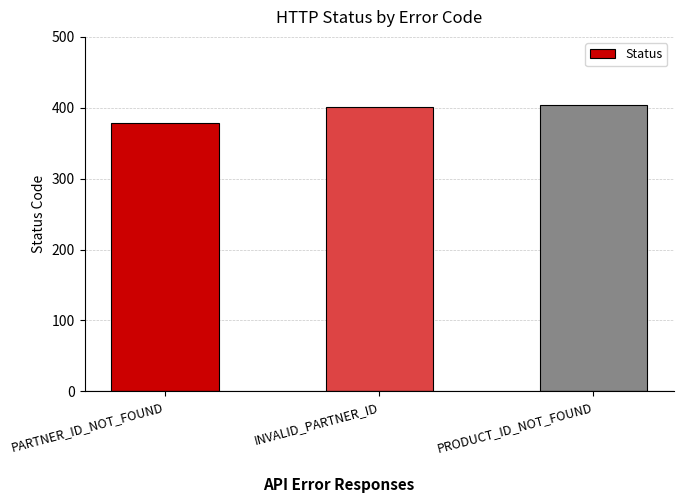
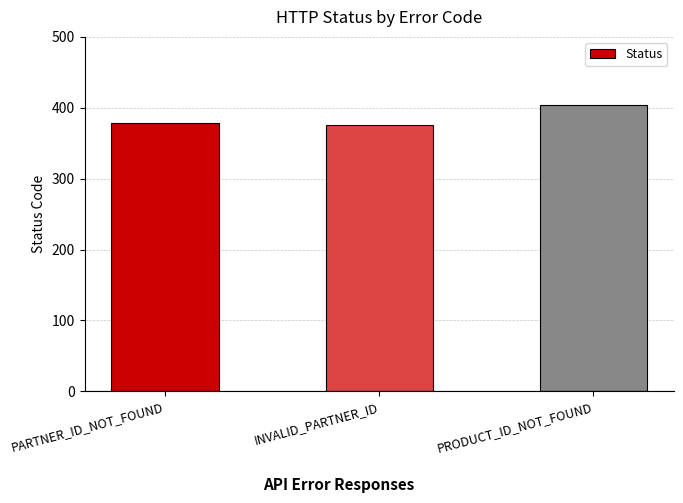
  {
    "PARTNER_ID_NOT_FOUND": 380,
-   "INVALID_PARTNER_ID": 400,
+   "INVALID_PARTNER_ID": 380,
    "PRODUCT_ID_NOT_FOUND": 400
  }
